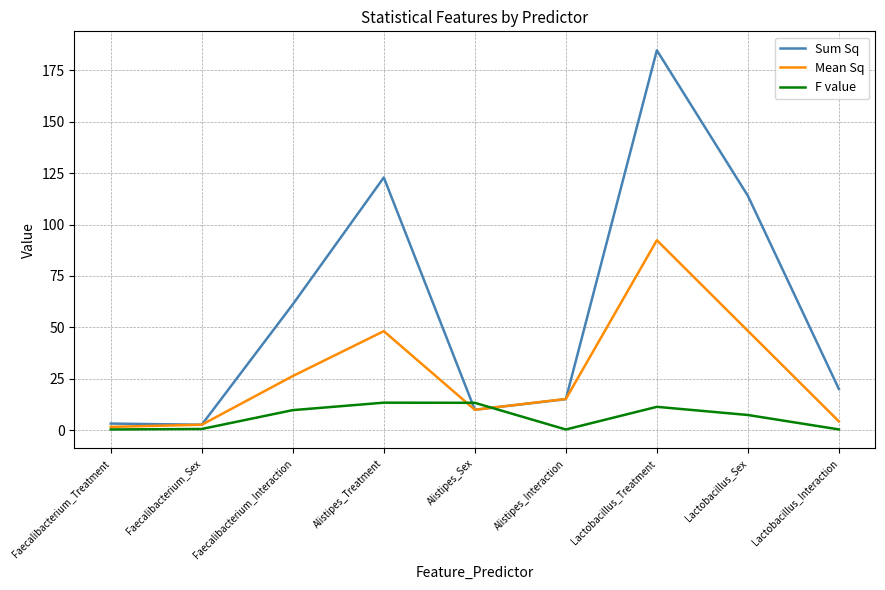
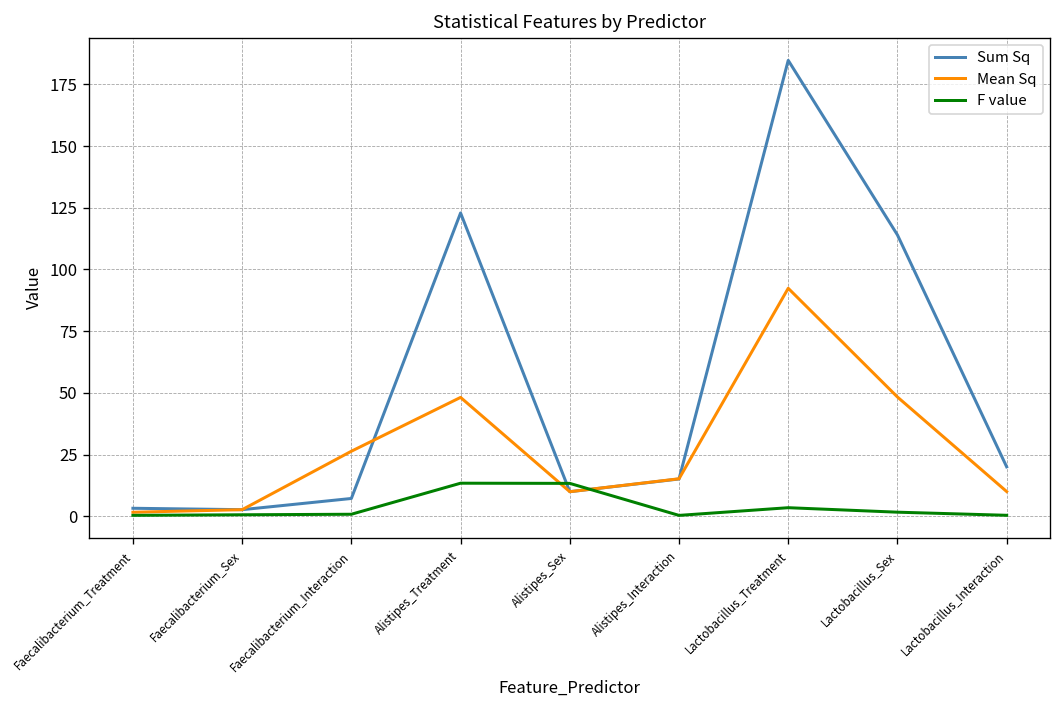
  {
    "Sum Sq": {
      "Faecalibacterium_Treatment": 3,
-     "Faecalibacterium_Interaction": 61,
+     "Faecalibacterium_Interaction": 7,
      "Alistipes_Treatment": 123,
      "Lactobacillus_Treatment": 185,
      "Lactobacillus_Sex": 114,
      "Lactobacillus_Interaction": 20
    },
    "Mean Sq": {
      "Faecalibacterium_Treatment": 2,
      "Faecalibacterium_Interaction": 26,
      "Alistipes_Treatment": 48,
      "Lactobacillus_Treatment": 92,
      "Lactobacillus_Sex": 48,
-     "Lactobacillus_Interaction": 4
+     "Lactobacillus_Interaction": 10
    },
    "F value": {
      "Faecalibacterium_Treatment": 0,
      "Faecalibacterium_Sex": 1,
-     "Faecalibacterium_Interaction": 10,
+     "Faecalibacterium_Interaction": 1,
      "Alistipes_Treatment": 13,
      "Alistipes_Sex": 13,
      "Alistipes_Interaction": 0,
-     "Lactobacillus_Treatment": 11,
-     "Lactobacillus_Sex": 7,
+     "Lactobacillus_Treatment": 3,
+     "Lactobacillus_Sex": 2,
      "Lactobacillus_Interaction": 0
    }
  }
